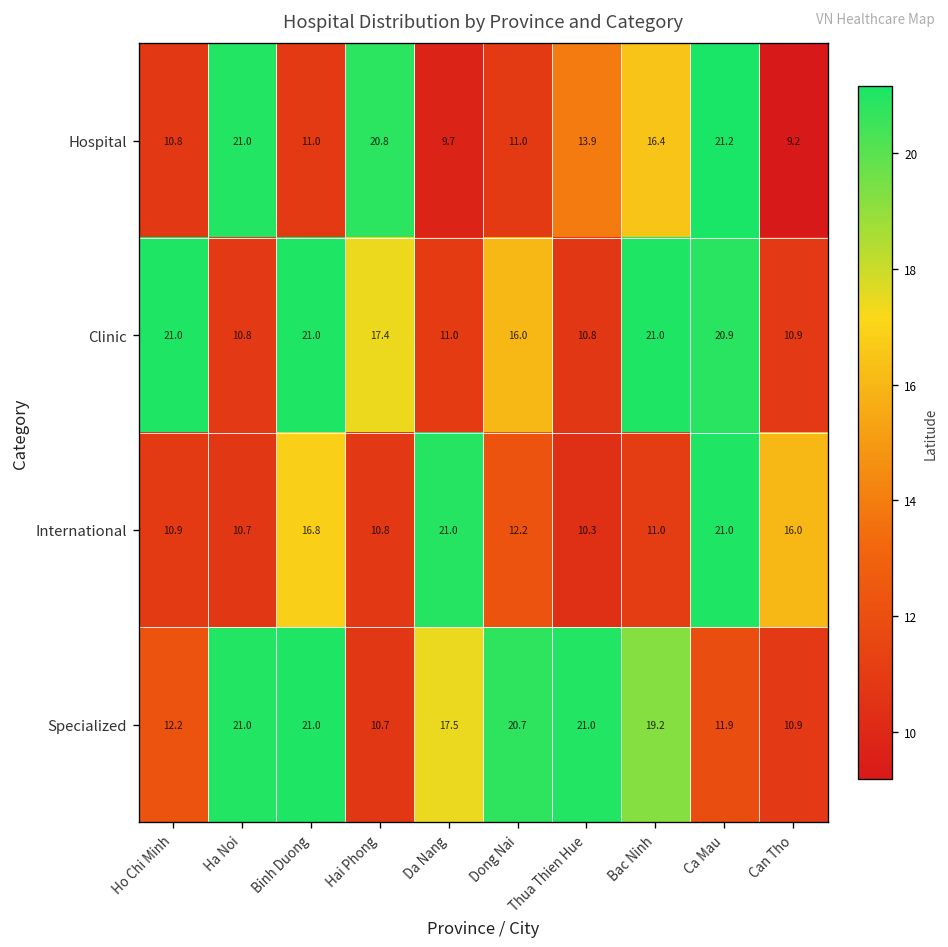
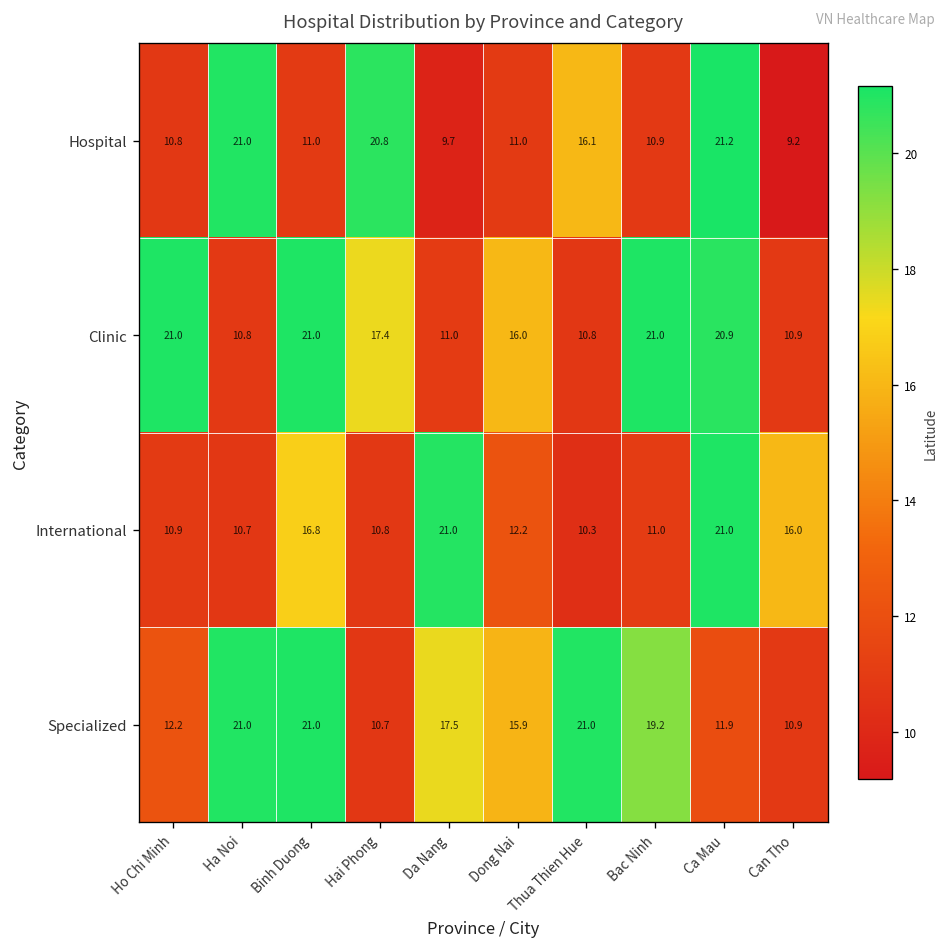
  {
    "Hospital": {
      "Ho Chi Minh": 10.8,
      "Ha Noi": 21.0,
      "Binh Duong": 11.0,
      "Hai Phong": 20.8,
      "Da Nang": 9.7,
      "Dong Nai": 11.0,
-     "Thua Thien Hue": 13.9,
-     "Bac Ninh": 16.4,
+     "Thua Thien Hue": 16.1,
+     "Bac Ninh": 10.9,
      "Ca Mau": 21.2,
      "Can Tho": 9.2
    },
    "Clinic": {
      "Ho Chi Minh": 21.0,
      "Ha Noi": 10.8,
      "Binh Duong": 21.0,
      "Hai Phong": 17.4,
      "Da Nang": 11.0,
      "Dong Nai": 16.0,
      "Thua Thien Hue": 10.8,
      "Bac Ninh": 21.0,
      "Ca Mau": 20.9,
      "Can Tho": 10.9
    },
    "International": {
      "Ho Chi Minh": 10.9,
      "Ha Noi": 10.7,
      "Binh Duong": 16.8,
      "Hai Phong": 10.8,
      "Da Nang": 21.0,
      "Dong Nai": 12.2,
      "Thua Thien Hue": 10.3,
      "Bac Ninh": 11.0,
      "Ca Mau": 21.0,
      "Can Tho": 16.0
    },
    "Specialized": {
      "Ho Chi Minh": 12.2,
      "Ha Noi": 21.0,
      "Binh Duong": 21.0,
      "Hai Phong": 10.7,
      "Da Nang": 17.5,
-     "Dong Nai": 20.7,
+     "Dong Nai": 15.9,
      "Thua Thien Hue": 21.0,
      "Bac Ninh": 19.2,
      "Ca Mau": 11.9,
      "Can Tho": 10.9
    }
  }
